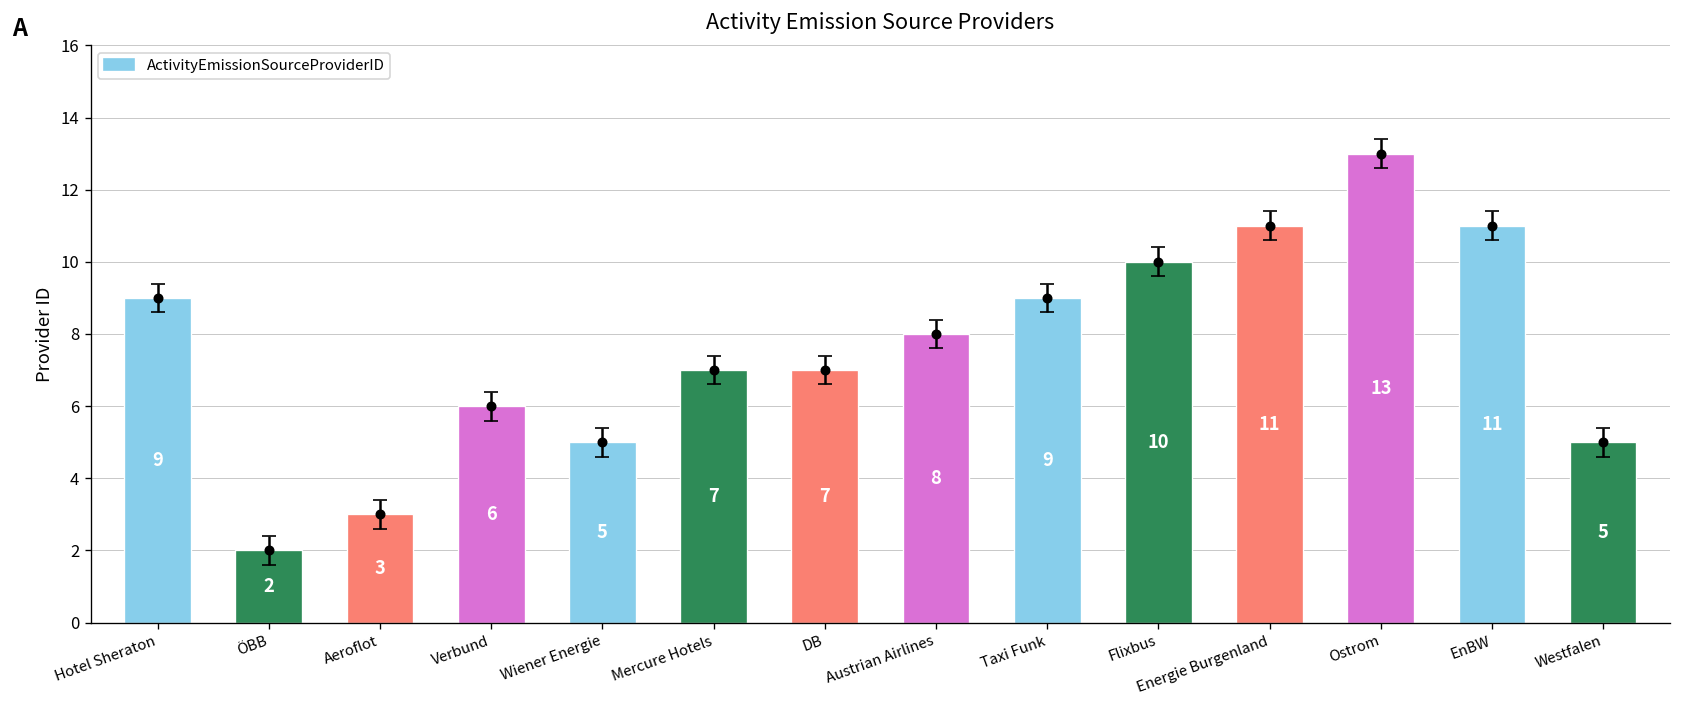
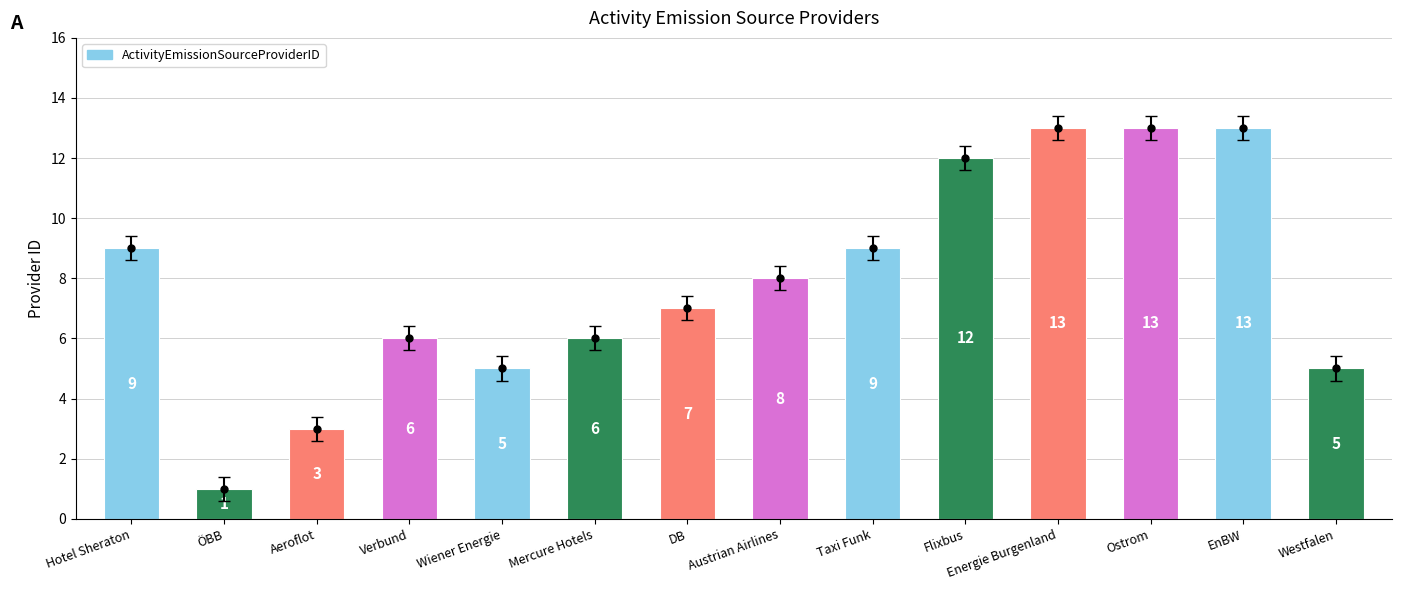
  {
    "ActivityEmissionSourceProviderID": {
      "Hotel Sheraton": 9,
-     "ÖBB": 2,
+     "ÖBB": 1,
      "Aeroflot": 3,
      "Verbund": 6,
      "Wiener Energie": 5,
-     "Mercure Hotels": 7,
+     "Mercure Hotels": 6,
      "DB": 7,
      "Austrian Airlines": 8,
      "Taxi Funk": 9,
-     "Flixbus": 10,
-     "Energie Burgenland": 11,
+     "Flixbus": 12,
+     "Energie Burgenland": 13,
      "Ostrom": 13,
-     "EnBW": 11,
+     "EnBW": 13,
      "Westfalen": 5
    }
  }
